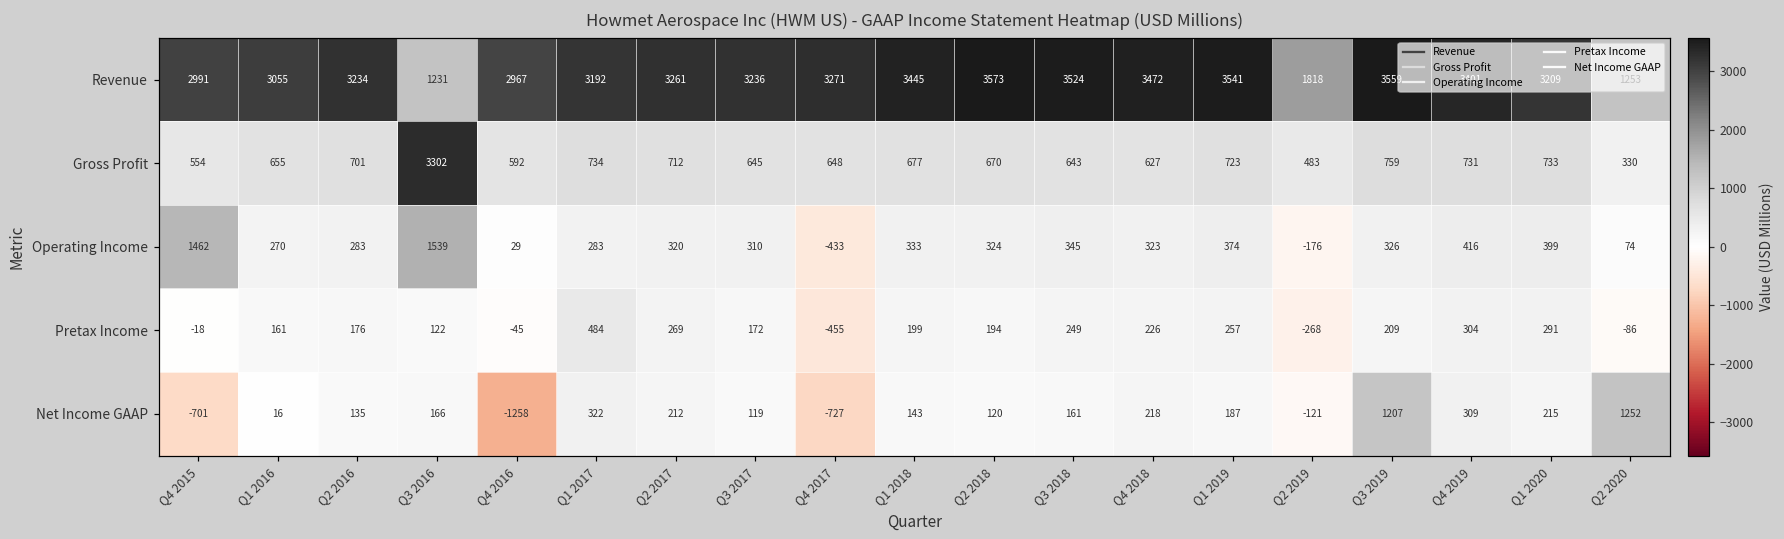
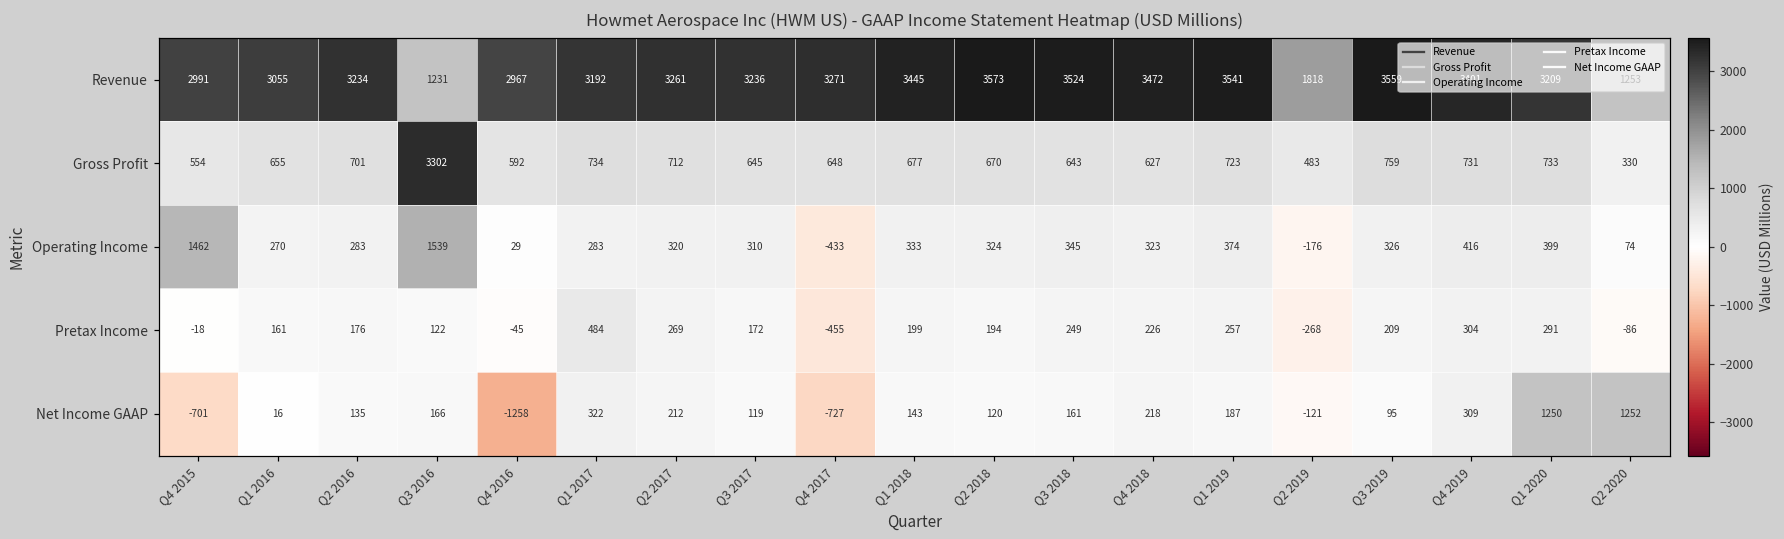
  {
    "Revenue": {
      "Q4 2015": 2991,
      "Q1 2016": 3055,
      "Q2 2016": 3234,
      "Q3 2016": 1231,
      "Q4 2016": 2967,
      "Q1 2017": 3192,
      "Q2 2017": 3261,
      "Q3 2017": 3236,
      "Q4 2017": 3271,
      "Q1 2018": 3445,
      "Q2 2018": 3573,
      "Q3 2018": 3524,
      "Q4 2018": 3472,
      "Q1 2019": 3541,
      "Q2 2019": 1818
    },
    "Gross Profit": {
      "Q4 2015": 554,
      "Q1 2016": 655,
      "Q2 2016": 701,
      "Q3 2016": 3302,
      "Q4 2016": 592,
      "Q1 2017": 734,
      "Q2 2017": 712,
      "Q3 2017": 645,
      "Q4 2017": 648,
      "Q1 2018": 677,
      "Q2 2018": 670,
      "Q3 2018": 643,
      "Q4 2018": 627,
      "Q1 2019": 723,
      "Q2 2019": 483,
      "Q3 2019": 759,
      "Q4 2019": 731,
      "Q1 2020": 733,
      "Q2 2020": 330
    },
    "Operating Income": {
      "Q4 2015": 1462,
      "Q1 2016": 270,
      "Q2 2016": 283,
      "Q3 2016": 1539,
      "Q4 2016": 29,
      "Q1 2017": 283,
      "Q2 2017": 320,
      "Q3 2017": 310,
      "Q4 2017": -433,
      "Q1 2018": 333,
      "Q2 2018": 324,
      "Q3 2018": 345,
      "Q4 2018": 323,
      "Q1 2019": 374,
      "Q2 2019": -176,
      "Q3 2019": 326,
      "Q4 2019": 416,
      "Q1 2020": 399,
      "Q2 2020": 74
    },
    "Pretax Income": {
      "Q4 2015": -18,
      "Q1 2016": 161,
      "Q2 2016": 176,
      "Q3 2016": 122,
      "Q4 2016": -45,
      "Q1 2017": 484,
      "Q2 2017": 269,
      "Q3 2017": 172,
      "Q4 2017": -455,
      "Q1 2018": 199,
      "Q2 2018": 194,
      "Q3 2018": 249,
      "Q4 2018": 226,
      "Q1 2019": 257,
      "Q2 2019": -268,
      "Q3 2019": 209,
      "Q4 2019": 304,
      "Q1 2020": 291,
      "Q2 2020": -86
    },
    "Net Income GAAP": {
      "Q4 2015": -701,
      "Q1 2016": 16,
      "Q2 2016": 135,
      "Q3 2016": 166,
      "Q4 2016": -1258,
      "Q1 2017": 322,
      "Q2 2017": 212,
      "Q3 2017": 119,
      "Q4 2017": -727,
      "Q1 2018": 143,
      "Q2 2018": 120,
      "Q3 2018": 161,
      "Q4 2018": 218,
      "Q1 2019": 187,
      "Q2 2019": -121,
-     "Q3 2019": 1207,
+     "Q3 2019": 95,
      "Q4 2019": 309,
-     "Q1 2020": 215,
+     "Q1 2020": 1250,
      "Q2 2020": 1252
    }
  }
